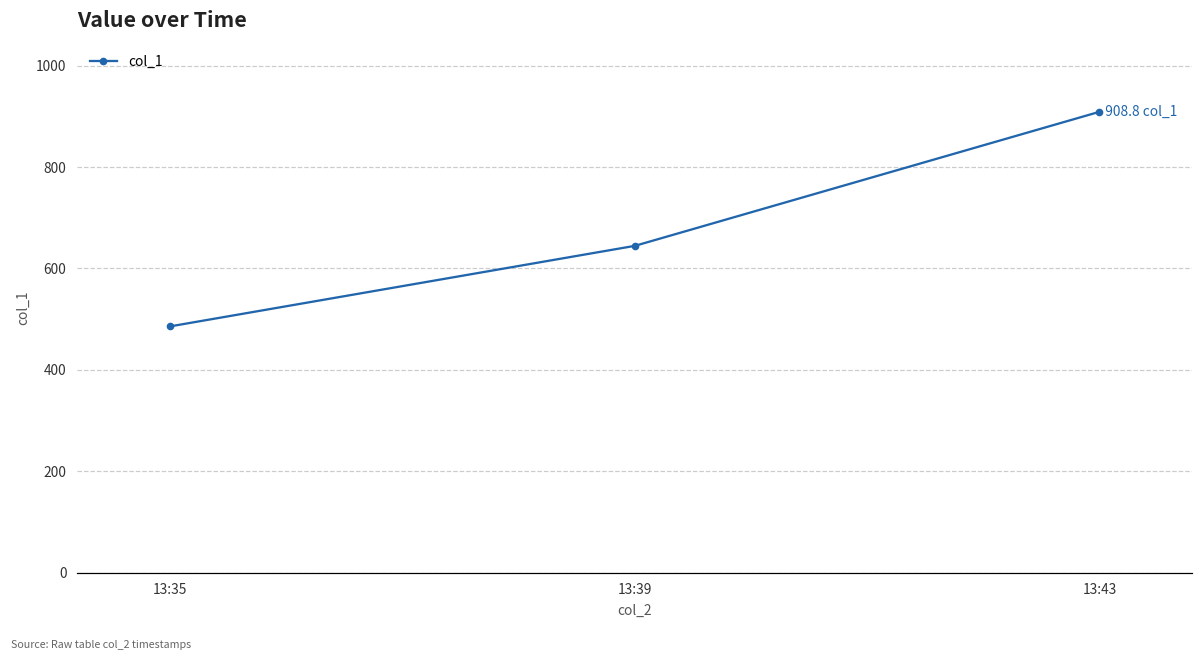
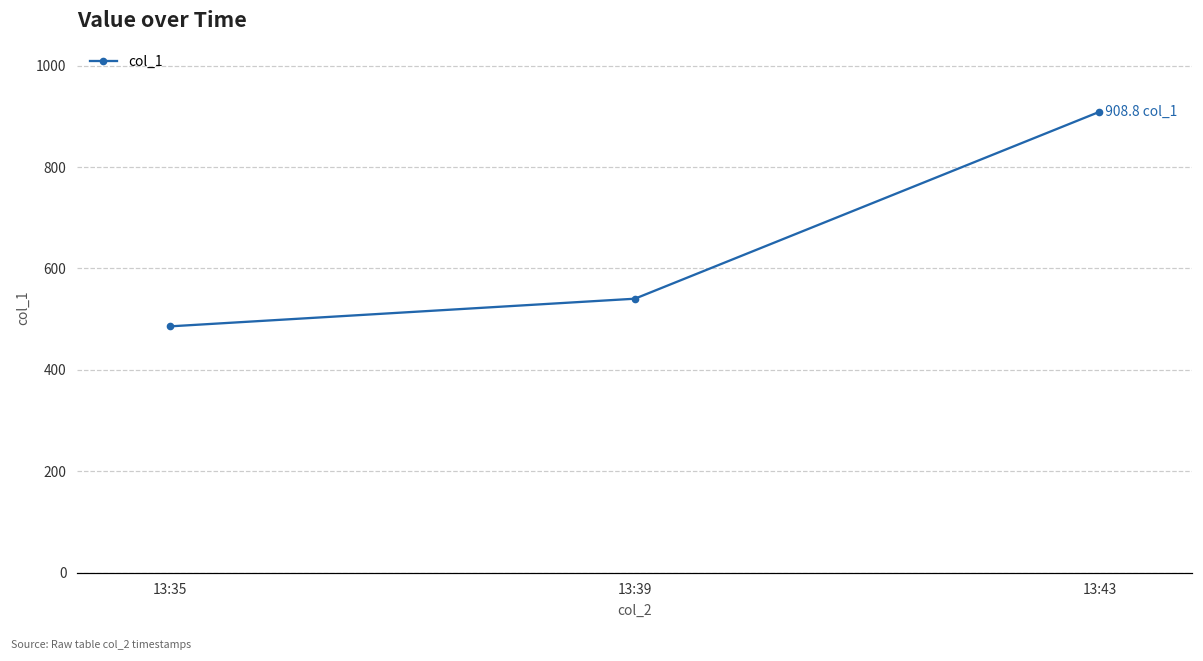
  {
    "13:35": 490,
-   "13:39": 640
+   "13:39": 540
  }
